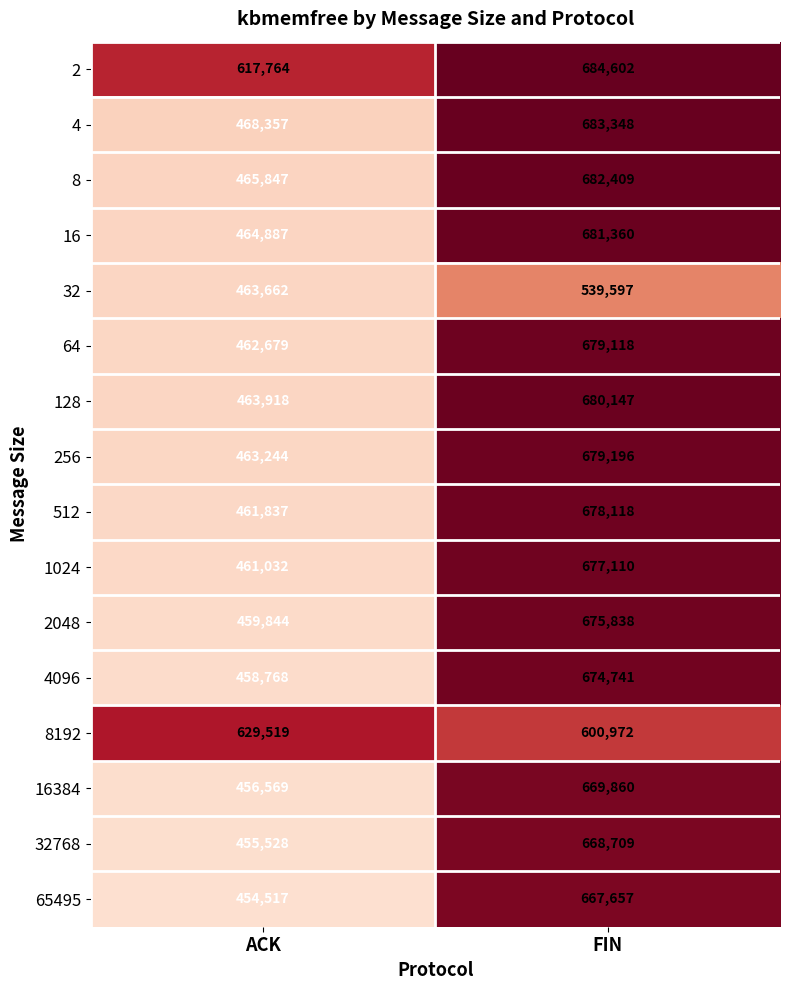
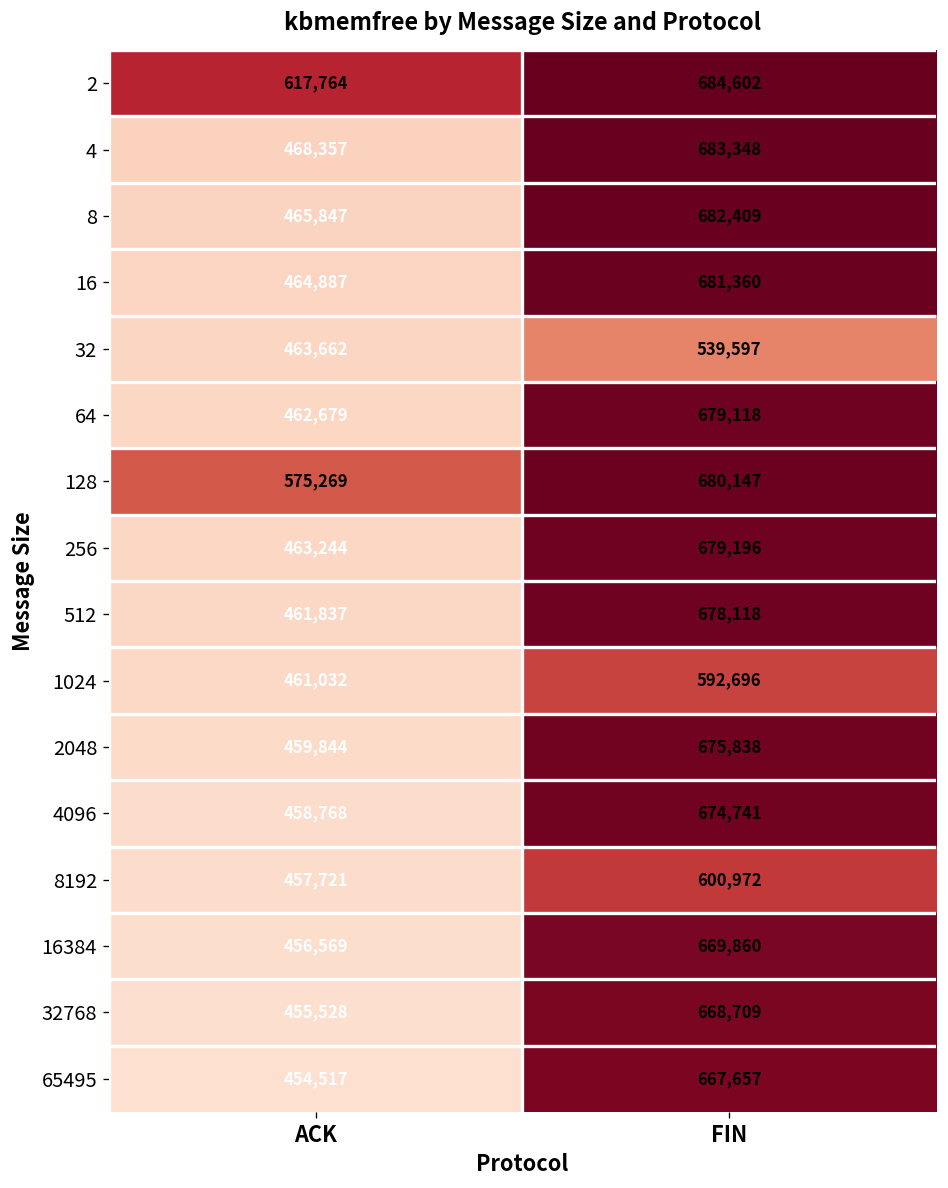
  {
    "2": {
      "ACK": "617,764",
      "FIN": "684,602"
    },
    "4": {
      "ACK": "468,357",
      "FIN": "683,348"
    },
    "8": {
      "ACK": "465,847",
      "FIN": "682,409"
    },
    "16": {
      "ACK": "464,887",
      "FIN": "681,360"
    },
    "32": {
      "ACK": "463,662",
      "FIN": "539,597"
    },
    "64": {
      "ACK": "462,679",
      "FIN": "679,118"
    },
    "128": {
-     "ACK": "463,918",
+     "ACK": "575,269",
      "FIN": "680,147"
    },
    "256": {
      "ACK": "463,244",
      "FIN": "679,196"
    },
    "512": {
      "ACK": "461,837",
      "FIN": "678,118"
    },
    "1024": {
      "ACK": "461,032",
-     "FIN": "677,110"
+     "FIN": "592,696"
    },
    "2048": {
      "ACK": "459,844",
      "FIN": "675,838"
    },
    "4096": {
      "ACK": "458,768",
      "FIN": "674,741"
    },
    "8192": {
-     "ACK": "629,519",
+     "ACK": "457,721",
      "FIN": "600,972"
    },
    "16384": {
      "ACK": "456,569",
      "FIN": "669,860"
    },
    "32768": {
      "ACK": "455,528",
      "FIN": "668,709"
    },
    "65495": {
      "FIN": "667,657"
    }
  }
